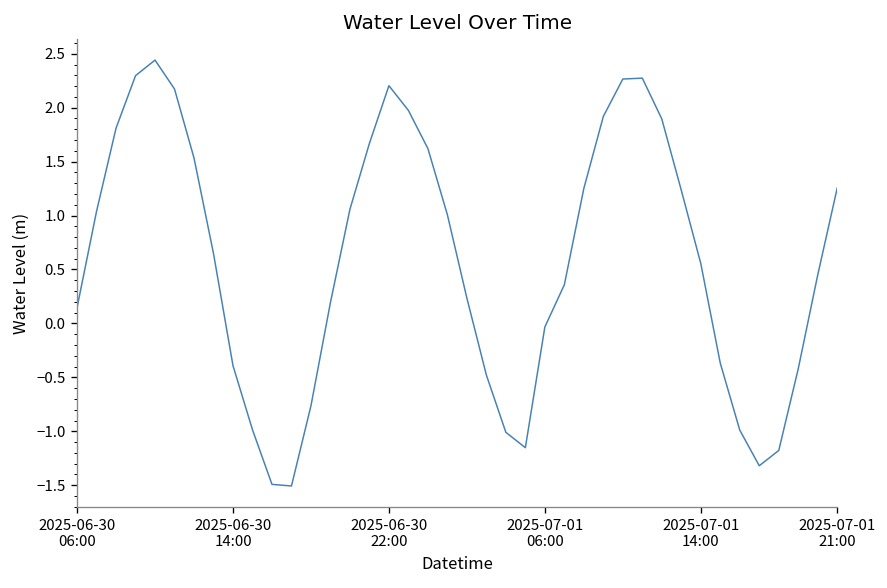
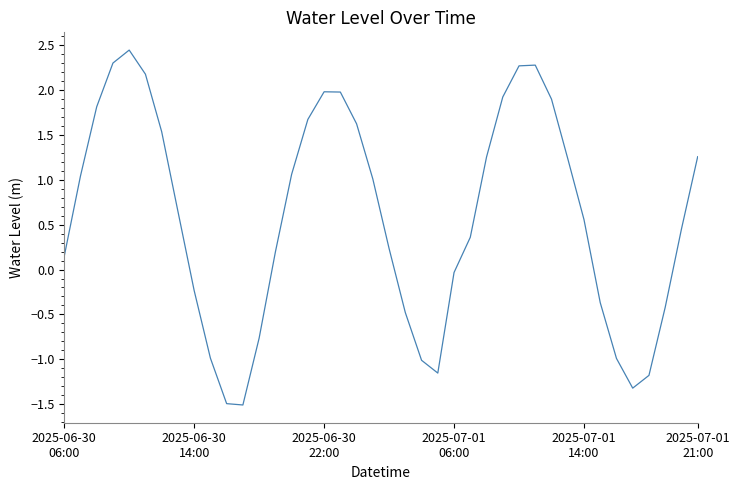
  {
    "2025-06-30 06:00": 0.1,
-   "2025-06-30 14:00": -0.4,
-   "2025-06-30 22:00": 2.2,
+   "2025-06-30 14:00": -0.2,
+   "2025-06-30 22:00": 2.0,
    "2025-07-01 06:00": 0.0,
    "2025-07-01 14:00": 0.6,
    "2025-07-01 21:00": 1.3
  }
